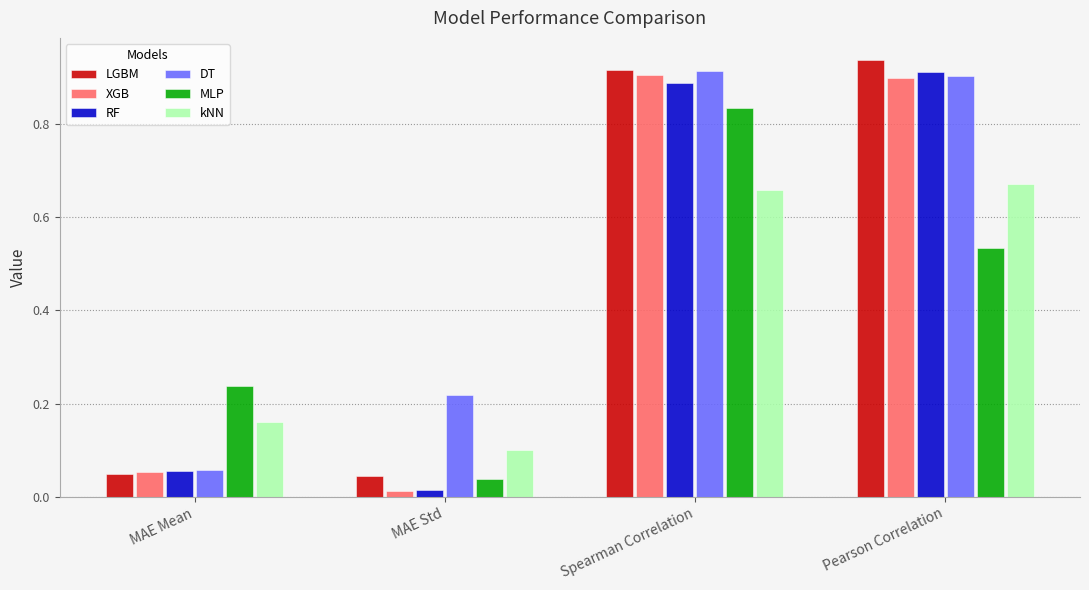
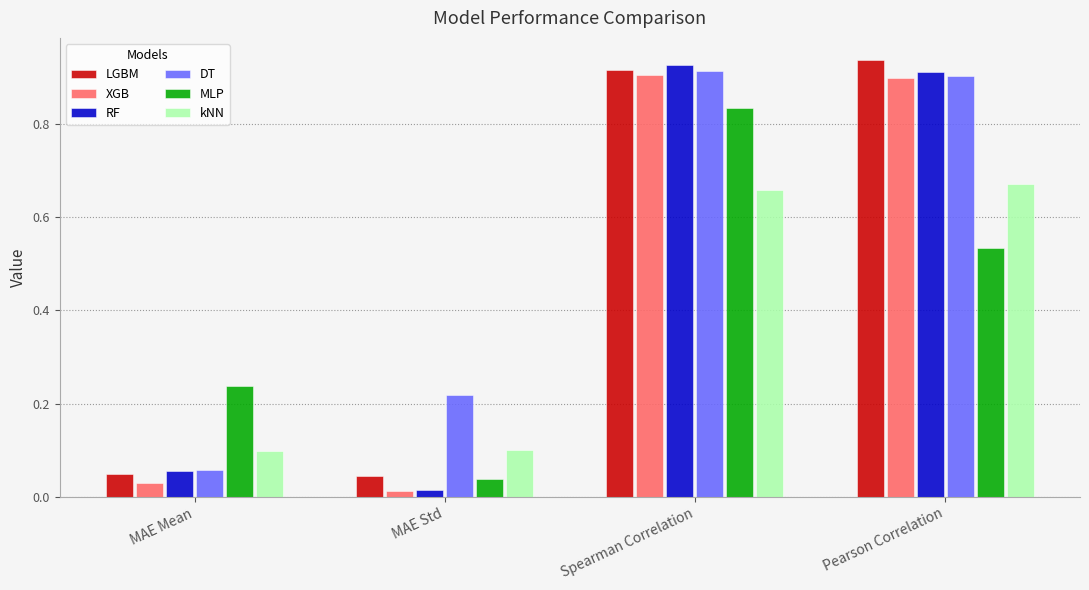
  {
    "LGBM": {
      "MAE Mean": 0.05,
      "MAE Std": 0.05,
      "Spearman Correlation": 0.92,
      "Pearson Correlation": 0.94
    },
    "XGB": {
-     "MAE Mean": 0.05,
+     "MAE Mean": 0.03,
      "MAE Std": 0.01,
      "Spearman Correlation": 0.90,
      "Pearson Correlation": 0.90
    },
    "RF": {
      "MAE Mean": 0.06,
      "MAE Std": 0.01,
-     "Spearman Correlation": 0.89,
+     "Spearman Correlation": 0.93,
      "Pearson Correlation": 0.91
    },
    "DT": {
      "MAE Mean": 0.06,
      "MAE Std": 0.22,
      "Spearman Correlation": 0.91,
      "Pearson Correlation": 0.90
    },
    "MLP": {
      "MAE Mean": 0.24,
      "MAE Std": 0.04,
      "Spearman Correlation": 0.83,
      "Pearson Correlation": 0.53
    },
    "kNN": {
-     "MAE Mean": 0.16,
+     "MAE Mean": 0.10,
      "MAE Std": 0.10,
      "Spearman Correlation": 0.66,
      "Pearson Correlation": 0.67
    }
  }
